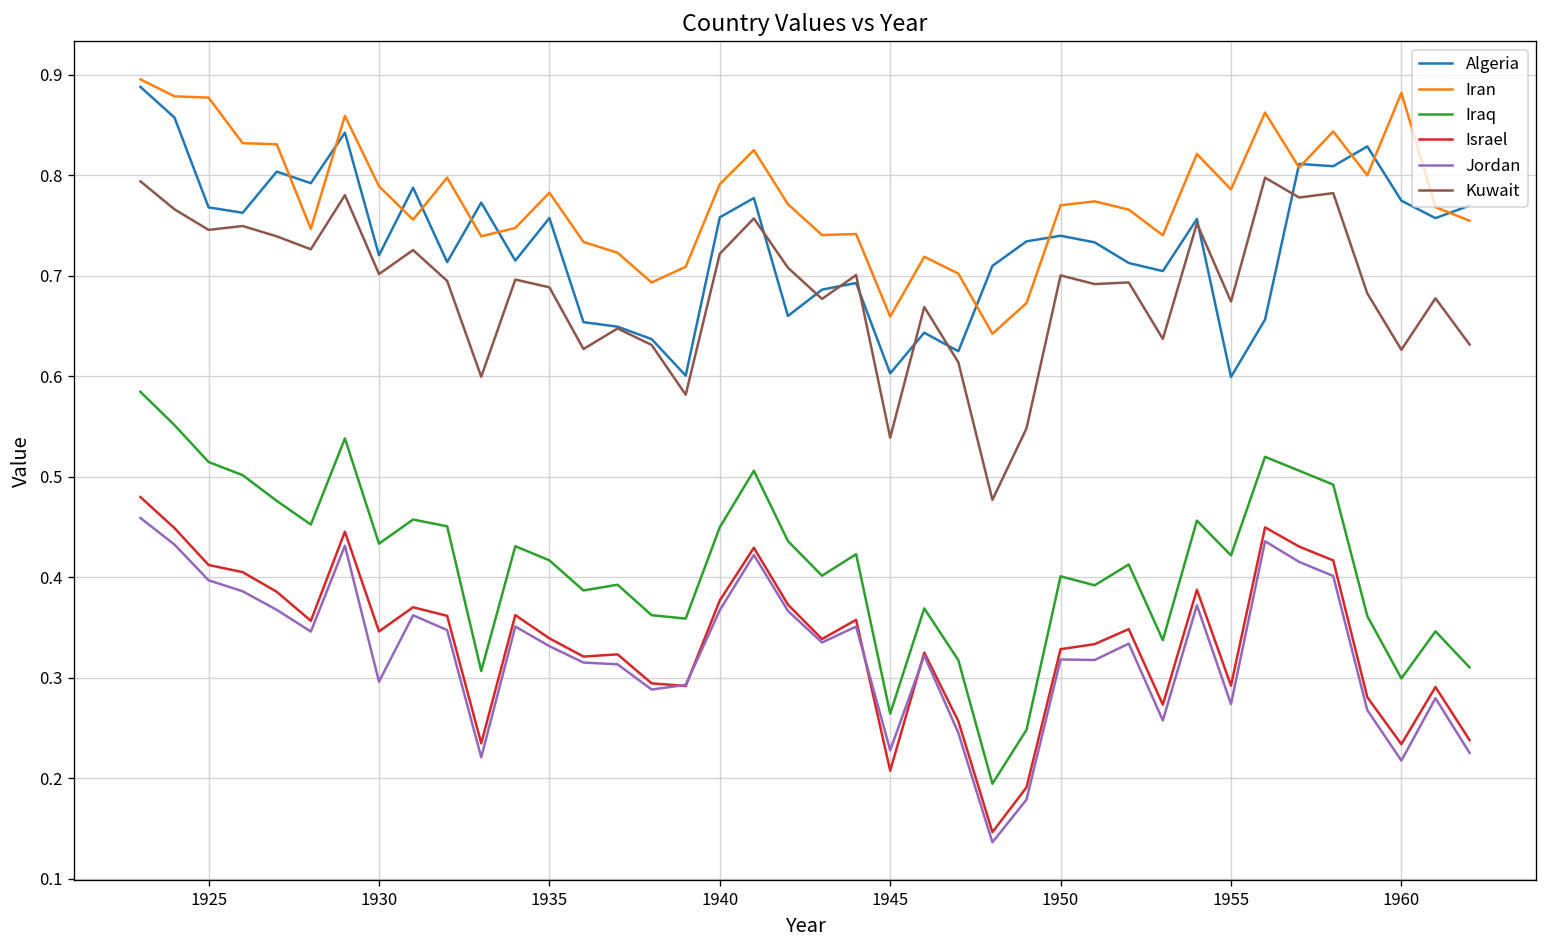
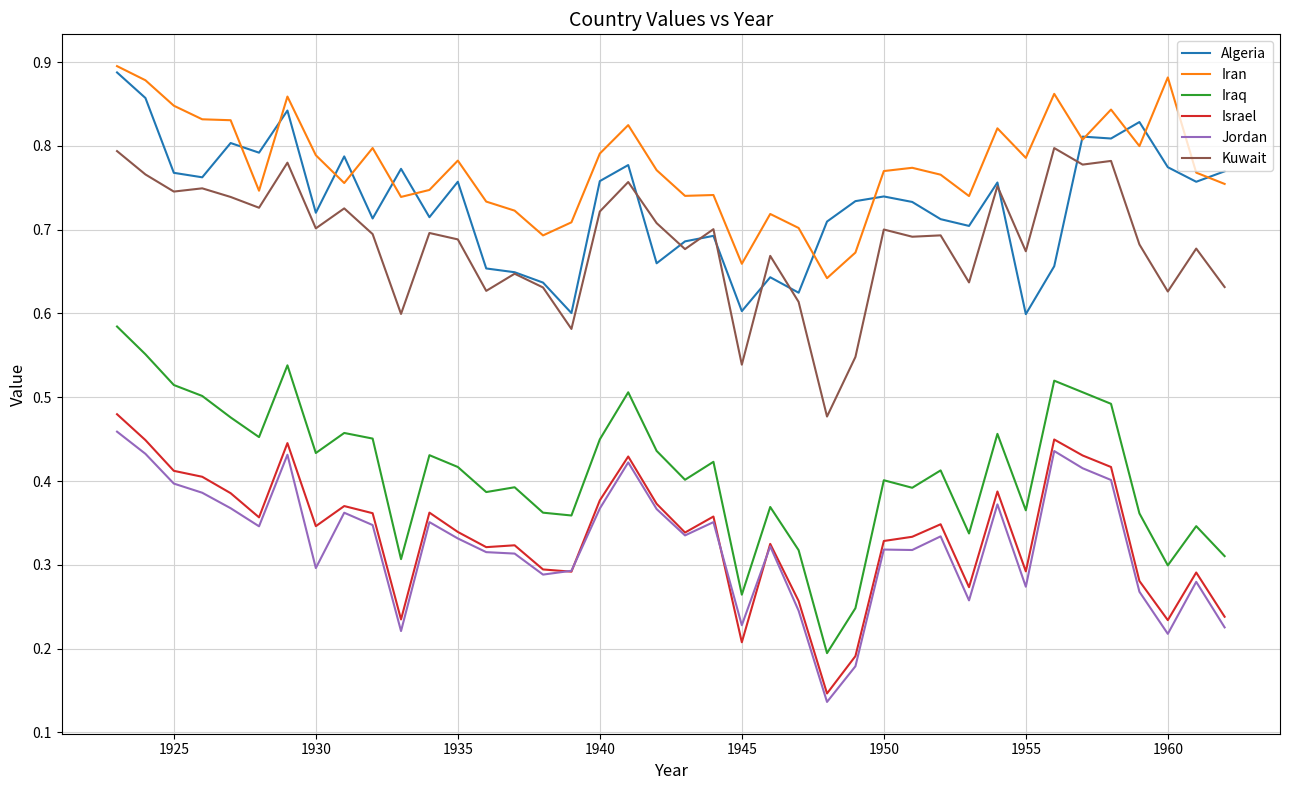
  {
    "Algeria": {
      "1925": 0.77,
      "1930": 0.72,
      "1935": 0.76,
      "1940": 0.76,
      "1945": 0.60,
      "1950": 0.74,
      "1955": 0.60,
      "1960": 0.77
    },
    "Iran": {
-     "1925": 0.88,
+     "1925": 0.85,
      "1930": 0.79,
      "1935": 0.78,
      "1940": 0.79,
      "1945": 0.66,
      "1950": 0.77,
      "1955": 0.79,
      "1960": 0.88
    },
    "Iraq": {
      "1925": 0.51,
      "1930": 0.43,
      "1935": 0.42,
      "1940": 0.45,
      "1945": 0.26,
      "1950": 0.40,
-     "1955": 0.42,
+     "1955": 0.37,
      "1960": 0.30
    },
    "Israel": {
      "1925": 0.41,
      "1930": 0.35,
      "1935": 0.34,
      "1940": 0.38,
      "1945": 0.21,
      "1950": 0.33,
      "1955": 0.29,
      "1960": 0.23
    },
    "Jordan": {
      "1925": 0.40,
      "1930": 0.30,
      "1935": 0.33,
      "1940": 0.37,
      "1945": 0.23,
      "1950": 0.32,
      "1955": 0.27,
      "1960": 0.22
    },
    "Kuwait": {
      "1925": 0.75,
      "1930": 0.70,
      "1935": 0.69,
      "1940": 0.72,
      "1945": 0.54,
      "1950": 0.70,
      "1955": 0.67,
      "1960": 0.63
    }
  }
